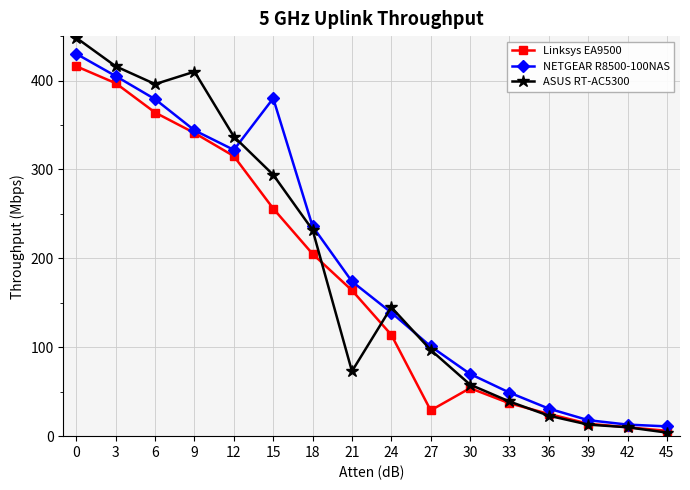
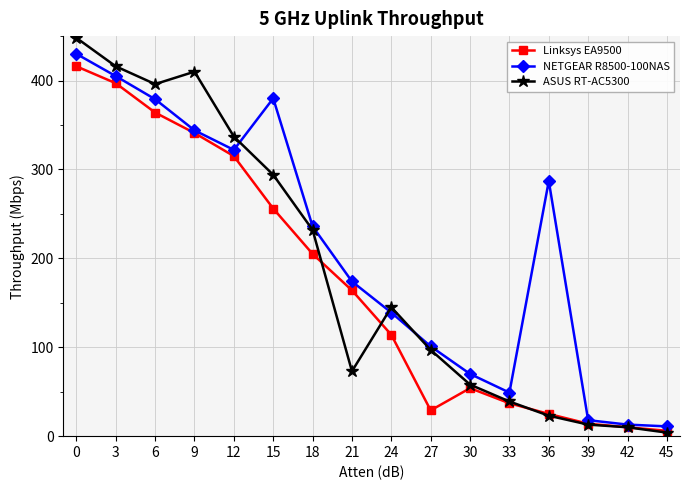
  {
    "Linksys EA9500": {
      "0": 420,
      "3": 400,
      "6": 360,
      "9": 340,
      "12": 320,
      "15": 260,
      "18": 210,
      "21": 160,
      "24": 110,
      "27": 30,
      "30": 50
    },
    "NETGEAR R8500-100NAS": {
      "0": 430,
      "3": 410,
      "6": 380,
      "9": 340,
      "12": 320,
      "15": 380,
      "18": 240,
      "21": 170,
      "24": 140,
      "27": 100,
      "30": 70,
      "33": 50,
-     "36": 30,
+     "36": 290,
      "39": 20,
      "42": 10,
      "45": 10
    },
    "ASUS RT-AC5300": {
      "0": 450,
      "3": 420,
      "6": 400,
      "9": 410,
      "12": 340,
      "15": 290,
      "18": 230,
      "21": 70,
      "24": 150,
      "27": 100,
      "30": 60
    }
  }
